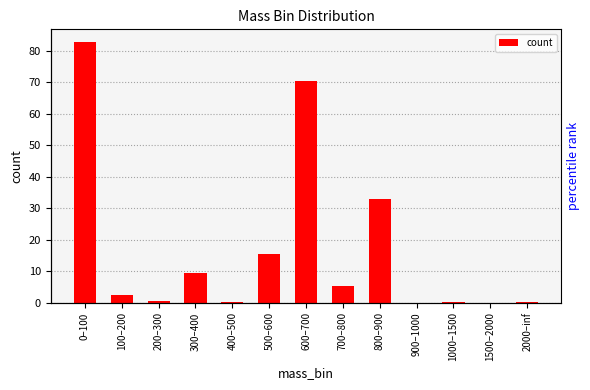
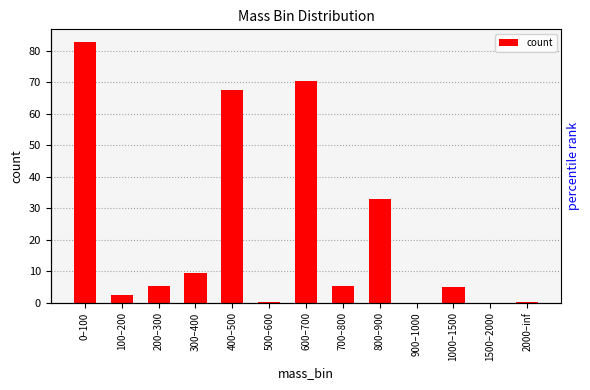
  {
    "0–100": 83,
    "100–200": 2,
-   "200–300": 1,
+   "200–300": 5,
    "300–400": 9,
-   "400–500": 0,
-   "500–600": 15,
+   "400–500": 68,
+   "500–600": 0,
    "600–700": 70,
    "700–800": 5,
    "800–900": 33,
-   "1000–1500": 0
+   "1000–1500": 5
  }
